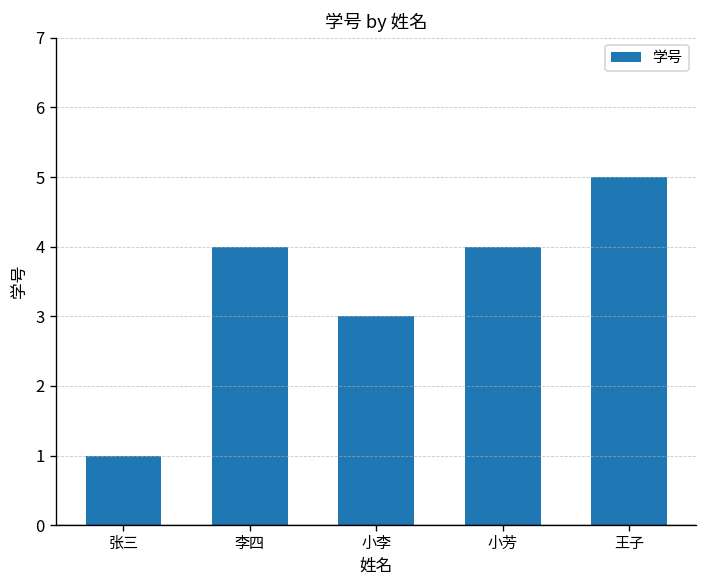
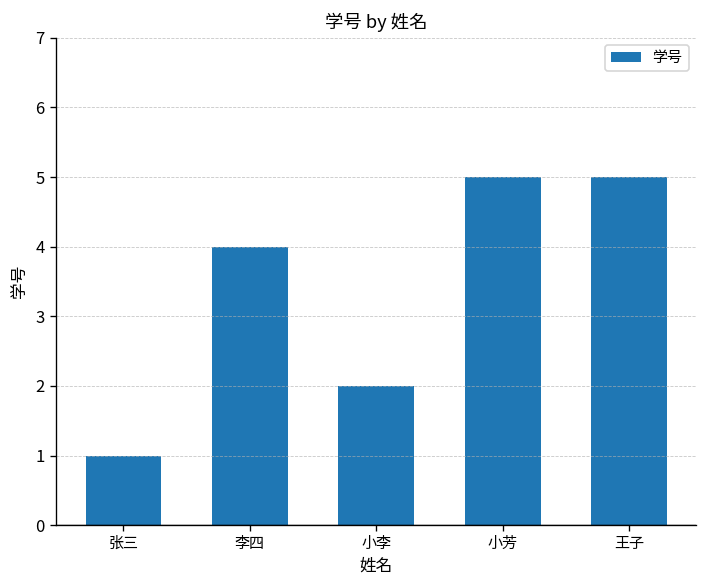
  {
    "张三": 1,
    "李四": 4,
-   "小李": 3,
-   "小芳": 4,
+   "小李": 2,
+   "小芳": 5,
    "王子": 5
  }
